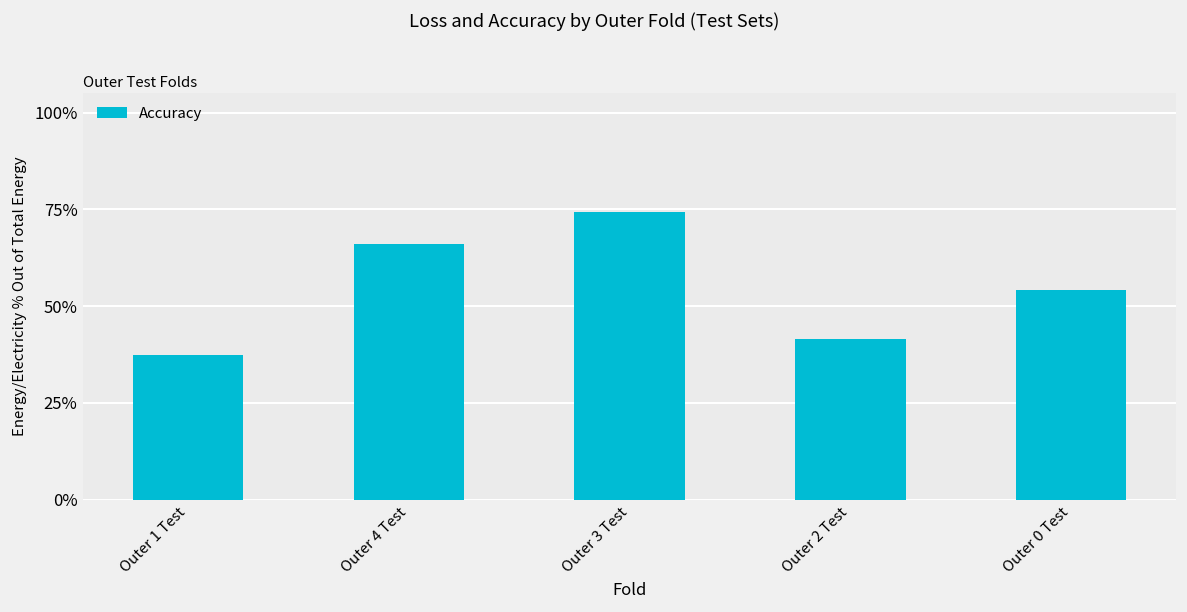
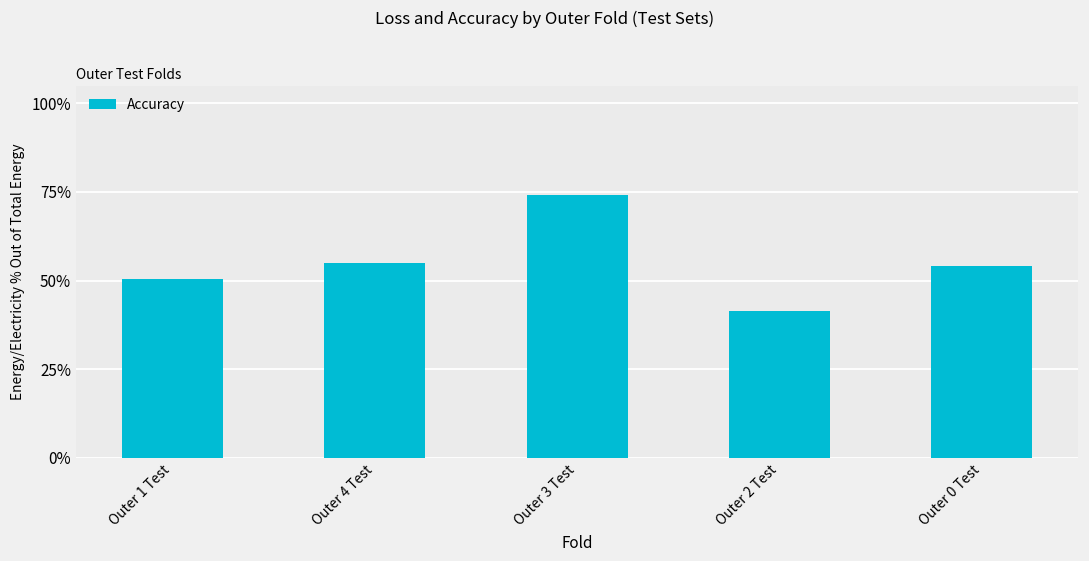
  {
-   "Outer 1 Test": "37%",
-   "Outer 4 Test": "66%",
+   "Outer 1 Test": "50%",
+   "Outer 4 Test": "55%",
    "Outer 3 Test": "74%",
    "Outer 2 Test": "42%",
    "Outer 0 Test": "54%"
  }
